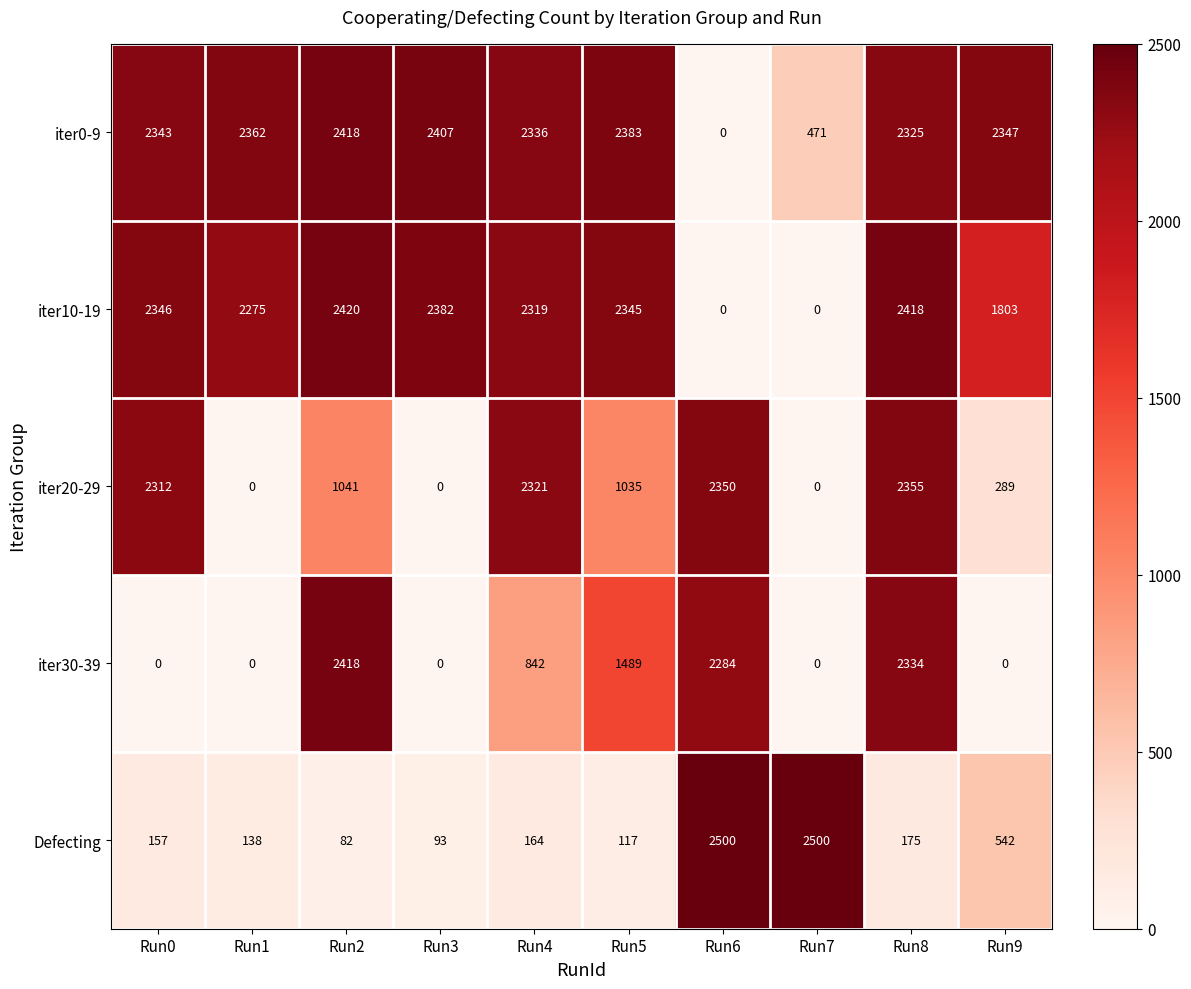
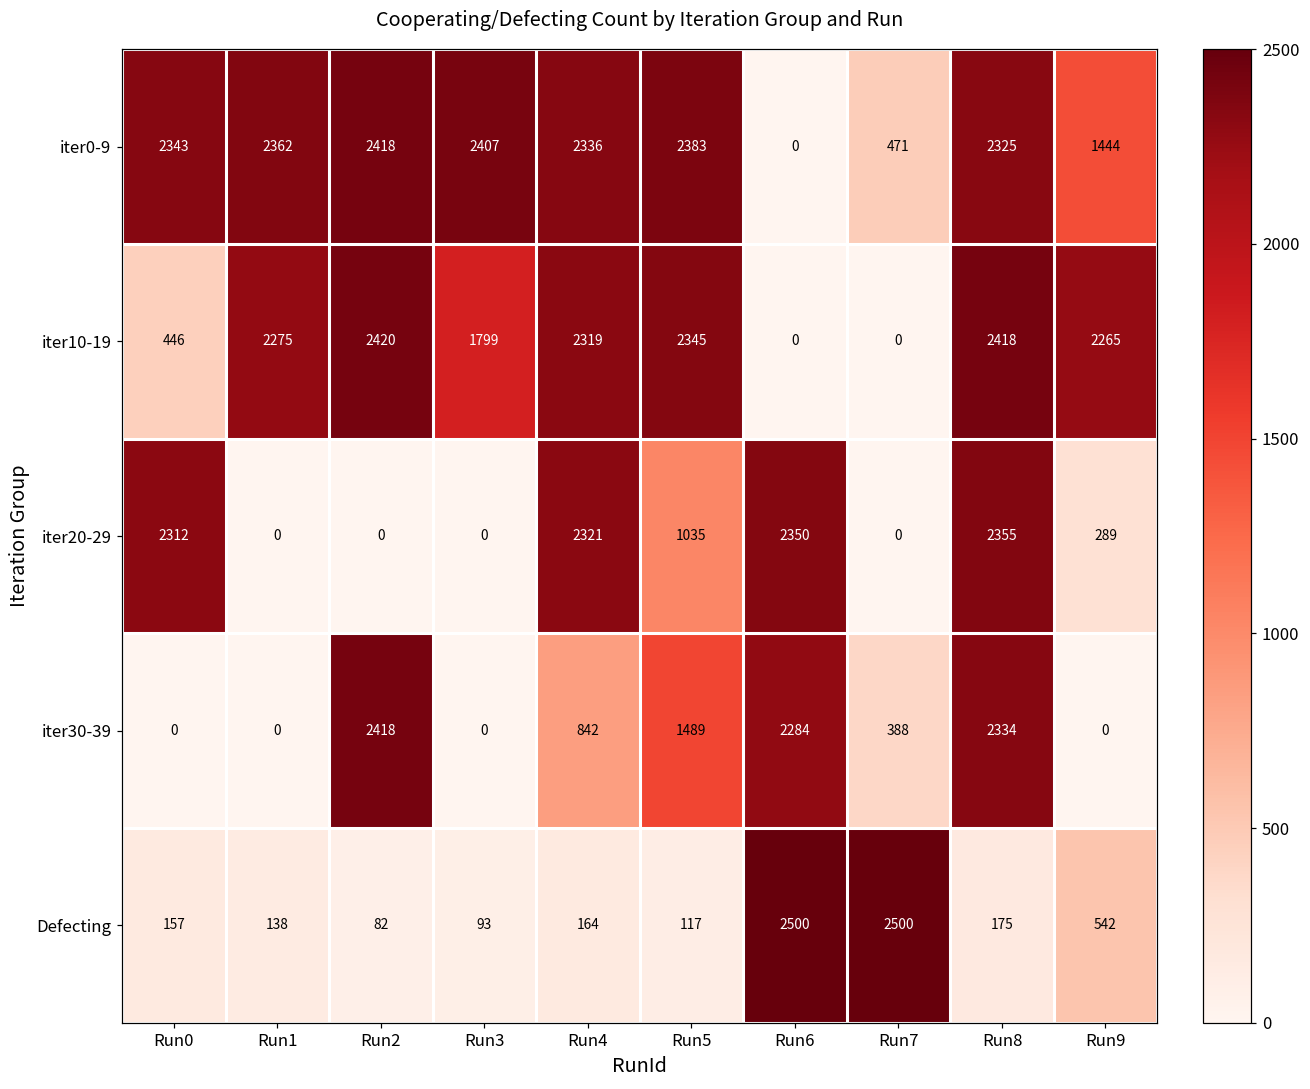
  {
    "iter0-9": {
      "Run0": 2343,
      "Run1": 2362,
      "Run2": 2418,
      "Run3": 2407,
      "Run4": 2336,
      "Run5": 2383,
      "Run6": 0,
      "Run7": 471,
      "Run8": 2325,
-     "Run9": 2347
+     "Run9": 1444
    },
    "iter10-19": {
-     "Run0": 2346,
+     "Run0": 446,
      "Run1": 2275,
      "Run2": 2420,
-     "Run3": 2382,
+     "Run3": 1799,
      "Run4": 2319,
      "Run5": 2345,
      "Run6": 0,
      "Run7": 0,
      "Run8": 2418,
-     "Run9": 1803
+     "Run9": 2265
    },
    "iter20-29": {
      "Run0": 2312,
      "Run1": 0,
-     "Run2": 1041,
+     "Run2": 0,
      "Run3": 0,
      "Run4": 2321,
      "Run5": 1035,
      "Run6": 2350,
      "Run7": 0,
      "Run8": 2355,
      "Run9": 289
    },
    "iter30-39": {
      "Run0": 0,
      "Run1": 0,
      "Run2": 2418,
      "Run3": 0,
      "Run4": 842,
      "Run5": 1489,
      "Run6": 2284,
-     "Run7": 0,
+     "Run7": 388,
      "Run8": 2334,
      "Run9": 0
    },
    "Defecting": {
      "Run0": 157,
      "Run1": 138,
      "Run2": 82,
      "Run3": 93,
      "Run4": 164,
      "Run5": 117,
      "Run6": 2500,
      "Run7": 2500,
      "Run8": 175,
      "Run9": 542
    }
  }
